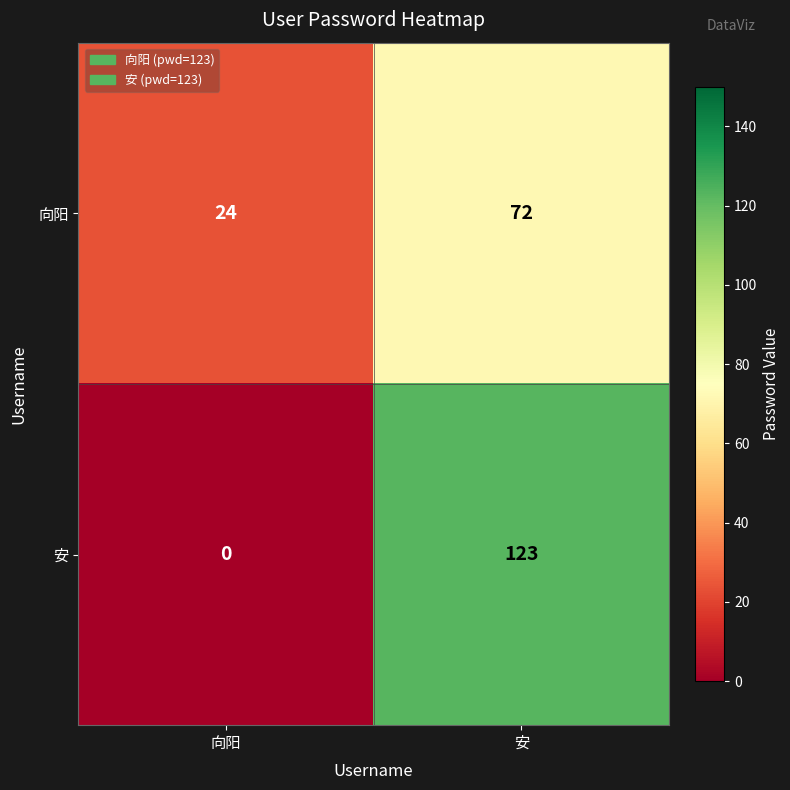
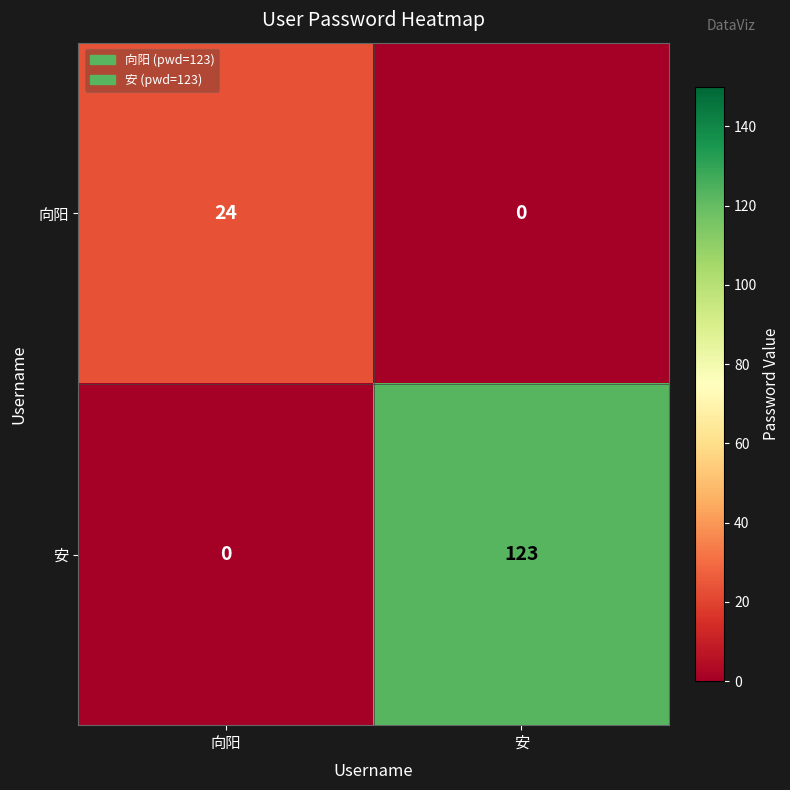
  {
    "向阳": {
      "向阳": 24,
-     "安": 72
+     "安": 0
    },
    "安": {
      "向阳": 0,
      "安": 123
    }
  }
